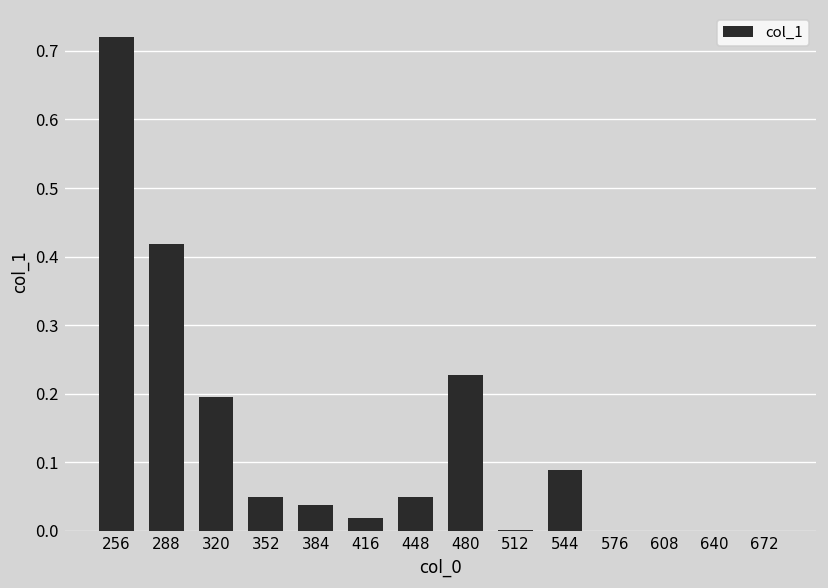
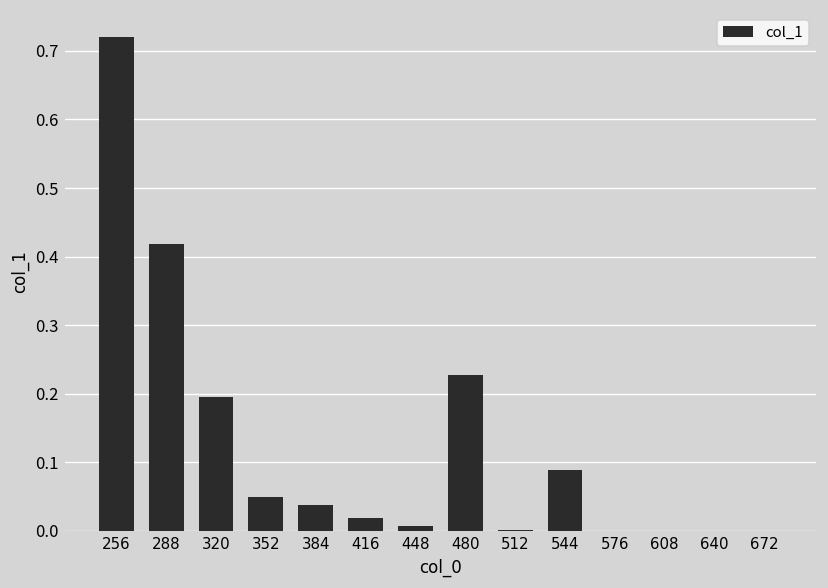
  {
    "256": 0.72,
    "288": 0.42,
    "320": 0.20,
    "352": 0.05,
    "384": 0.04,
    "416": 0.02,
-   "448": 0.05,
+   "448": 0.01,
    "480": 0.23,
    "544": 0.09,
    "576": 0.00,
    "608": 0.00,
    "640": 0.00,
    "672": 0.00
  }
